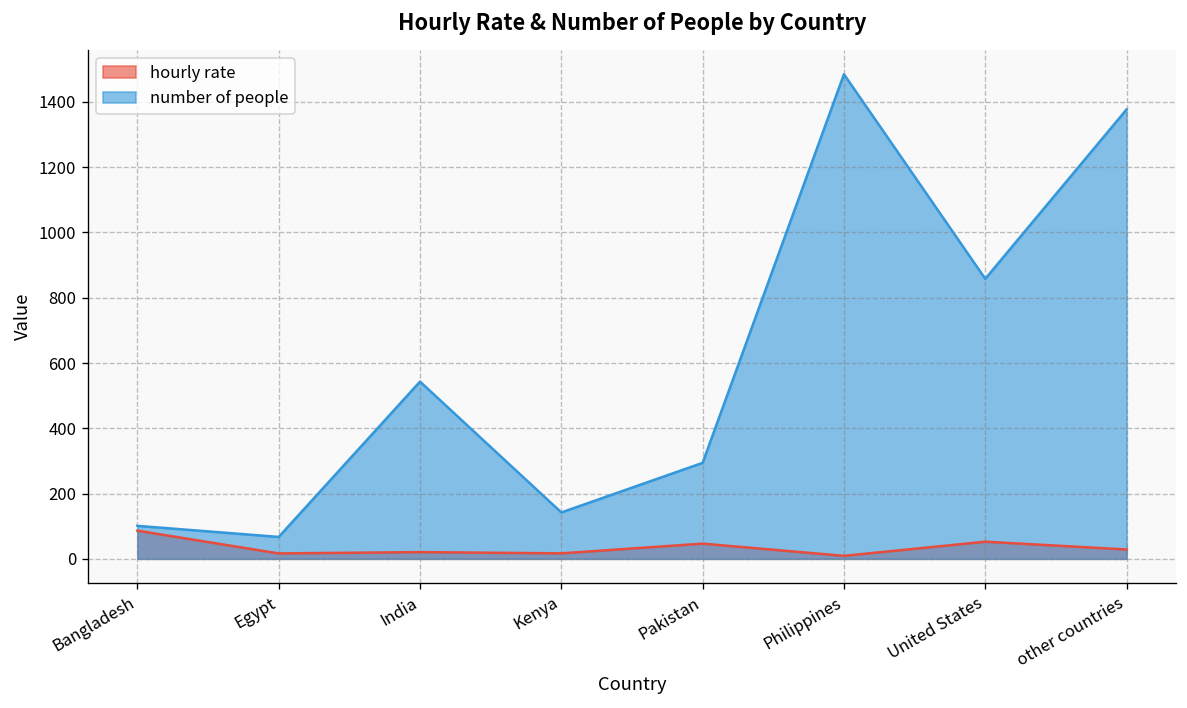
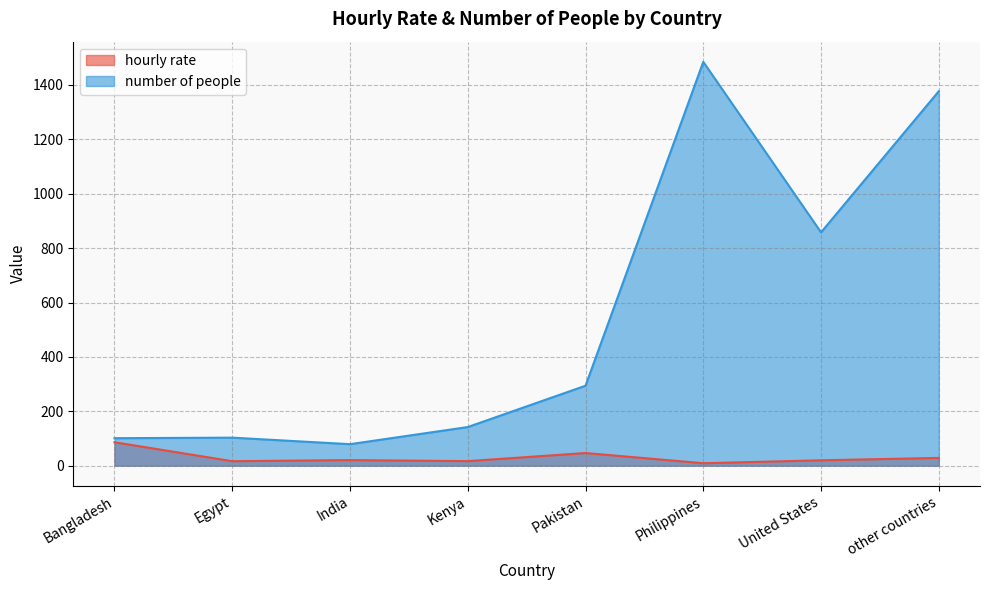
  {
    "hourly rate": {
      "Bangladesh": 90,
      "Egypt": 20,
      "India": 20,
      "Kenya": 20,
      "Pakistan": 50,
      "Philippines": 10,
-     "United States": 50,
+     "United States": 20,
      "other countries": 30
    },
    "number of people": {
      "Bangladesh": 100,
-     "Egypt": 70,
-     "India": 540,
+     "Egypt": 100,
+     "India": 80,
      "Kenya": 140,
      "Pakistan": 290,
      "Philippines": 1490,
      "United States": 860,
      "other countries": 1380
    }
  }
